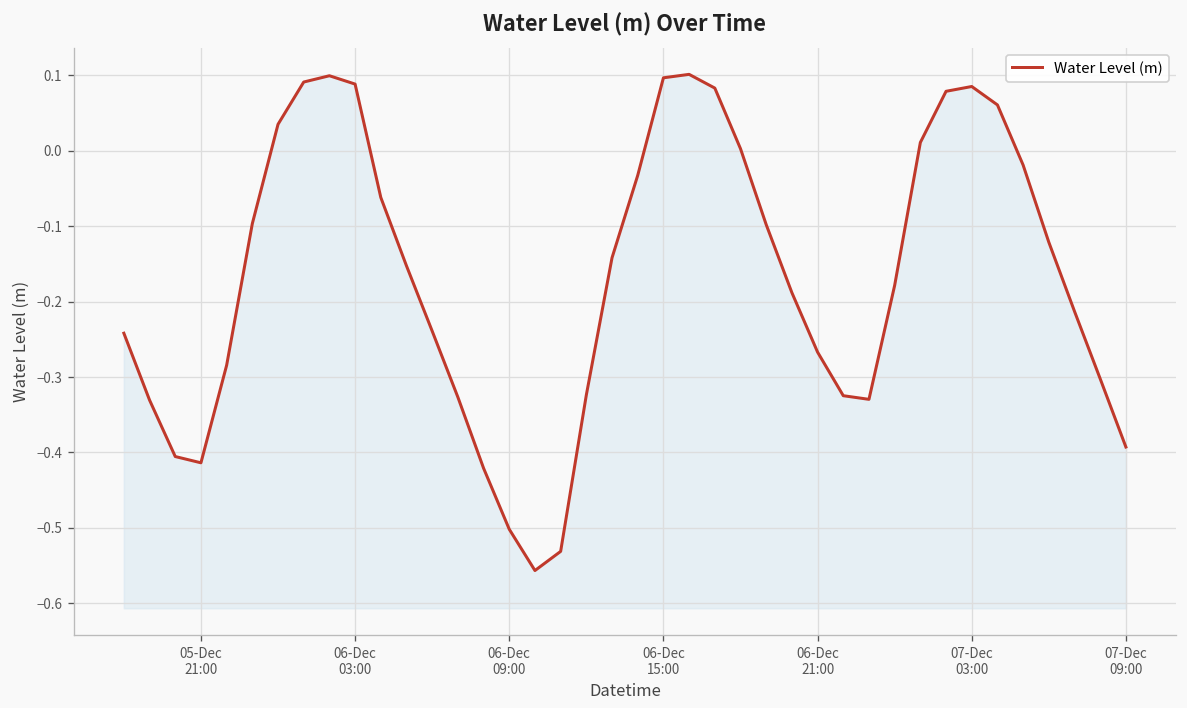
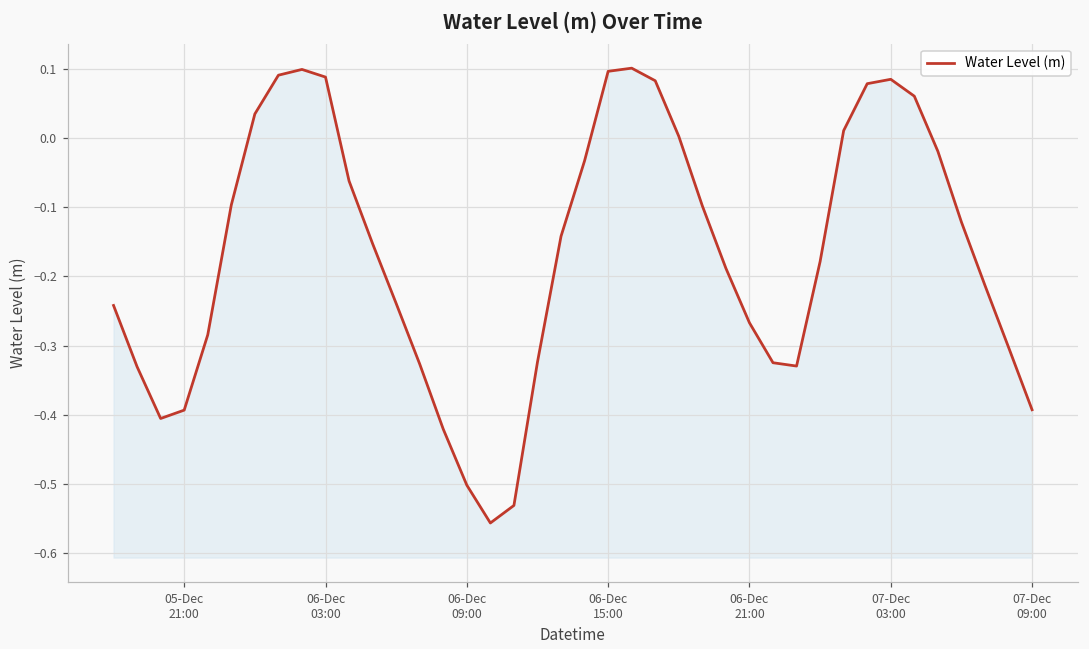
  {
-   "05-Dec 21:00": -0.41,
+   "05-Dec 21:00": -0.39,
    "06-Dec 03:00": 0.09,
    "06-Dec 09:00": -0.50,
    "06-Dec 15:00": 0.10,
    "06-Dec 21:00": -0.27,
    "07-Dec 03:00": 0.09,
    "07-Dec 09:00": -0.39
  }
